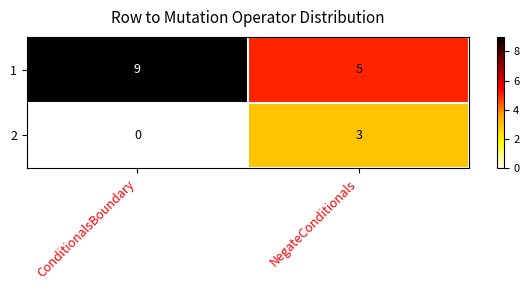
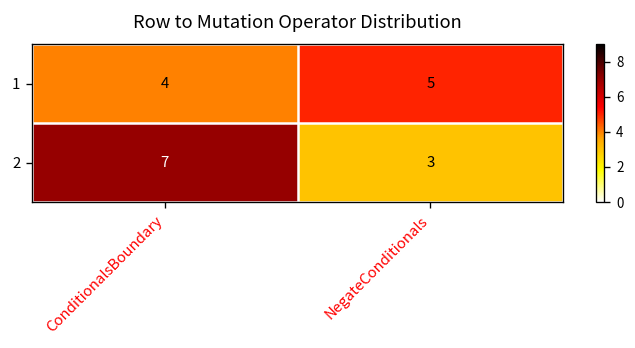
  {
    "1": {
-     "ConditionalsBoundary": 9,
+     "ConditionalsBoundary": 4,
      "NegateConditionals": 5
    },
    "2": {
-     "ConditionalsBoundary": 0,
+     "ConditionalsBoundary": 7,
      "NegateConditionals": 3
    }
  }
